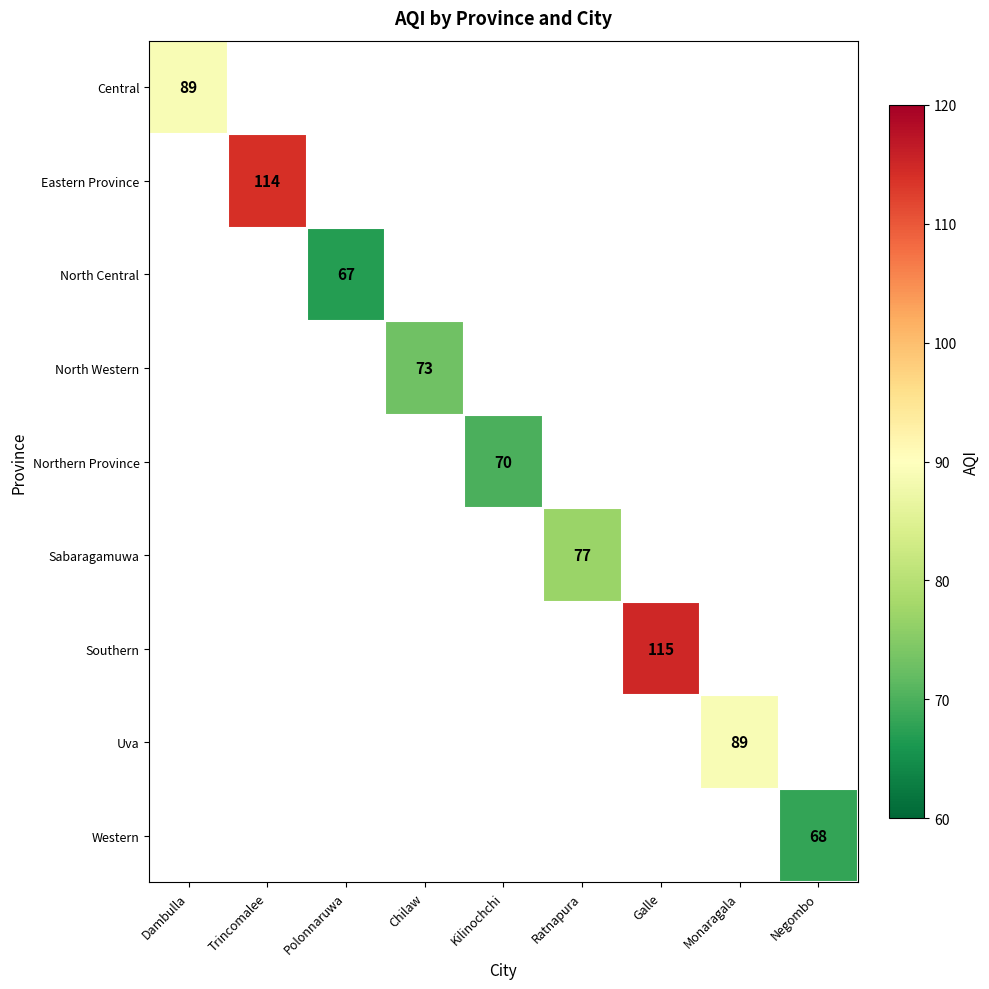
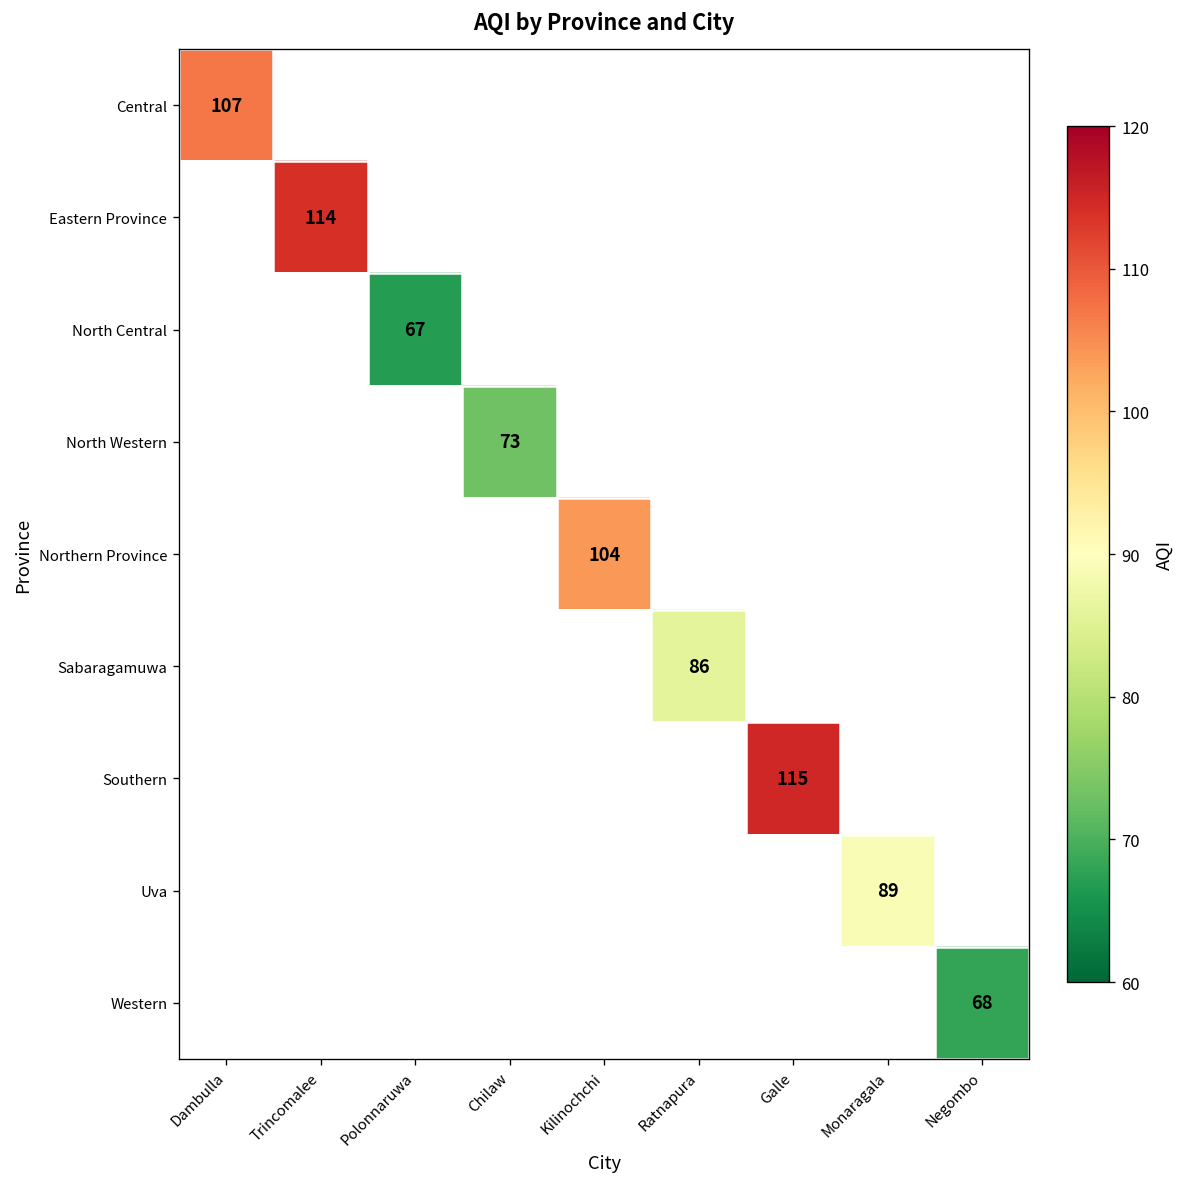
  {
    "Central": {
-     "Dambulla": 89
+     "Dambulla": 107
    },
    "Eastern Province": {
      "Trincomalee": 114
    },
    "North Central": {
      "Polonnaruwa": 67
    },
    "North Western": {
      "Chilaw": 73
    },
    "Northern Province": {
-     "Kilinochchi": 70
+     "Kilinochchi": 104
    },
    "Sabaragamuwa": {
-     "Ratnapura": 77
+     "Ratnapura": 86
    },
    "Southern": {
      "Galle": 115
    },
    "Uva": {
      "Monaragala": 89
    },
    "Western": {
      "Negombo": 68
    }
  }
